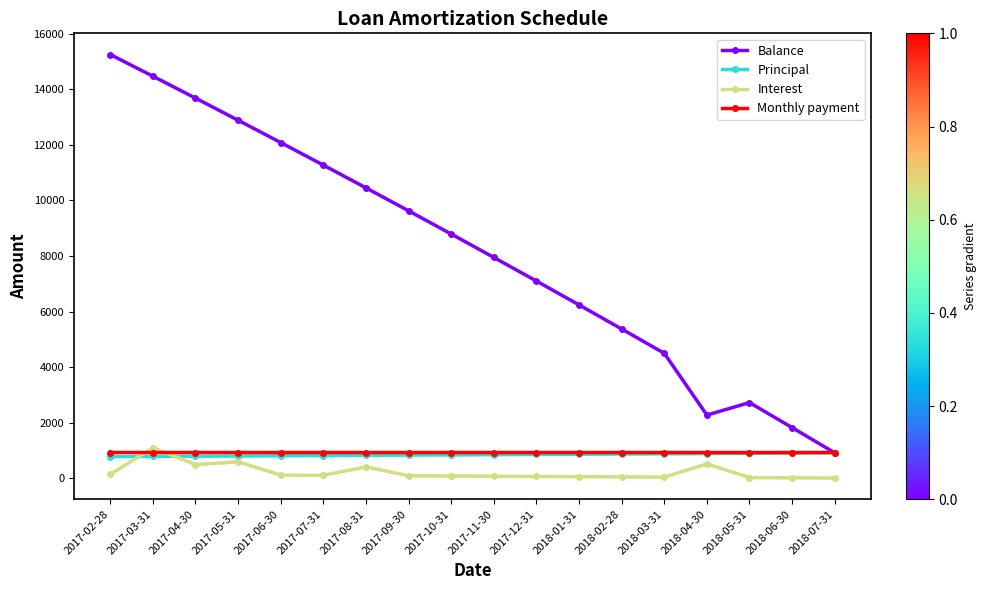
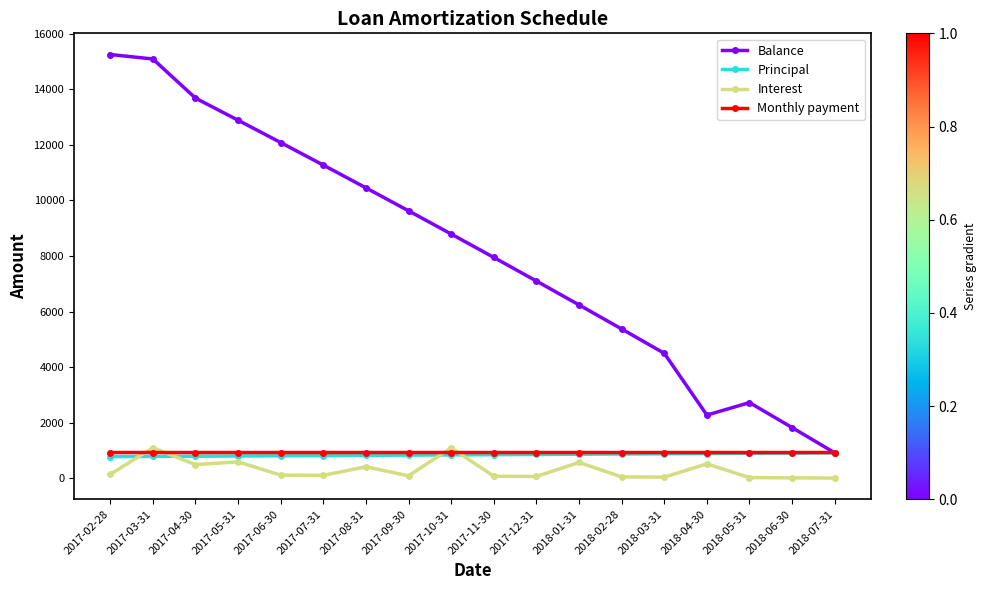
  {
    "Balance": {
      "2017-02-28": 15300,
-     "2017-03-31": 14500,
+     "2017-03-31": 15100,
      "2017-04-30": 13700,
      "2017-05-31": 12900,
      "2017-06-30": 12100,
      "2017-07-31": 11300,
      "2017-08-31": 10500,
      "2017-09-30": 9600,
      "2017-10-31": 8800,
      "2017-11-30": 7900,
      "2017-12-31": 7100,
      "2018-01-31": 6200,
      "2018-02-28": 5400,
      "2018-03-31": 4500,
      "2018-04-30": 2300,
      "2018-05-31": 2700,
      "2018-06-30": 1800
    },
    "Principal": {
      "2017-02-28": 800,
      "2017-03-31": 800,
      "2017-04-30": 800,
      "2017-05-31": 800,
      "2017-06-30": 800,
      "2017-07-31": 800,
      "2017-08-31": 800,
      "2017-09-30": 800
    },
    "Interest": {
      "2017-02-28": 100,
      "2017-03-31": 1100,
      "2017-04-30": 500,
      "2017-05-31": 600,
      "2017-06-30": 100,
      "2017-07-31": 100,
      "2017-08-31": 400,
      "2017-09-30": 100,
-     "2017-10-31": 100,
+     "2017-10-31": 1100,
      "2017-11-30": 100,
      "2017-12-31": 100,
-     "2018-01-31": 100,
+     "2018-01-31": 600,
      "2018-02-28": 100,
      "2018-03-31": 0,
      "2018-04-30": 500,
      "2018-05-31": 0,
      "2018-06-30": 0,
      "2018-07-31": 0
    },
    "Monthly payment": {
      "2017-02-28": 900,
      "2017-03-31": 900,
      "2017-04-30": 900,
      "2017-05-31": 900,
      "2017-06-30": 900,
      "2017-07-31": 900,
      "2017-08-31": 900,
      "2017-09-30": 900
    }
  }
